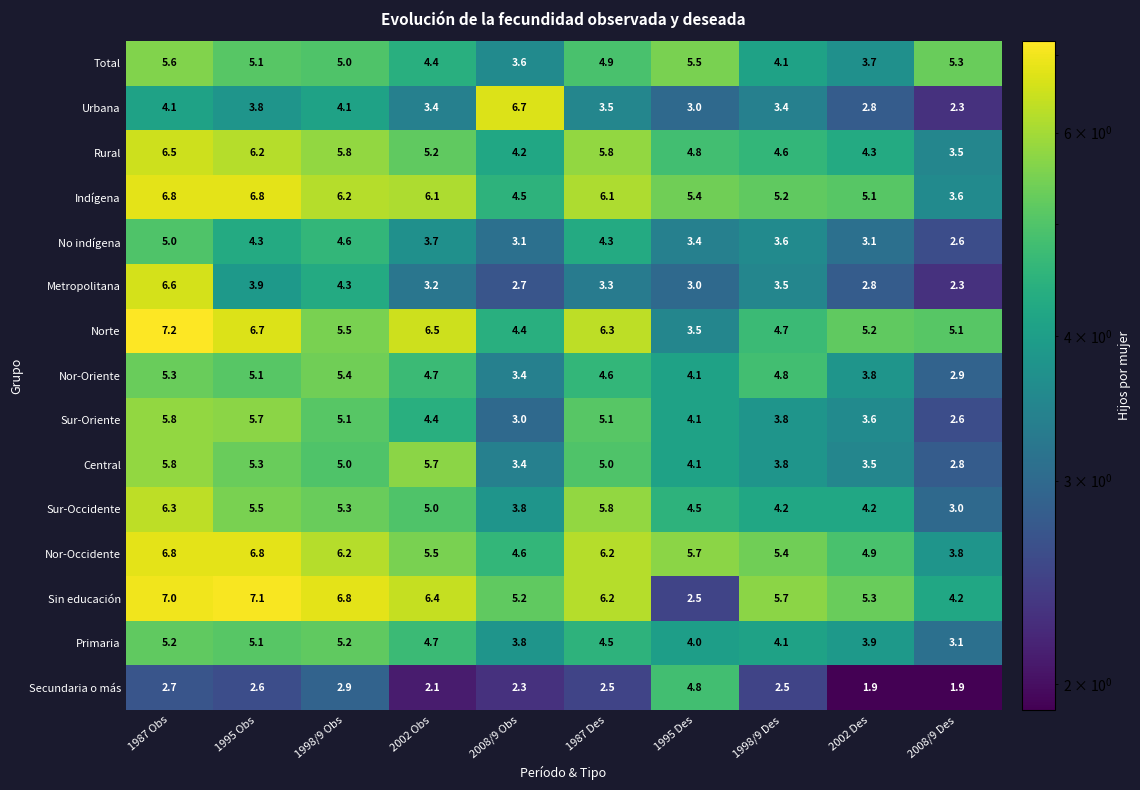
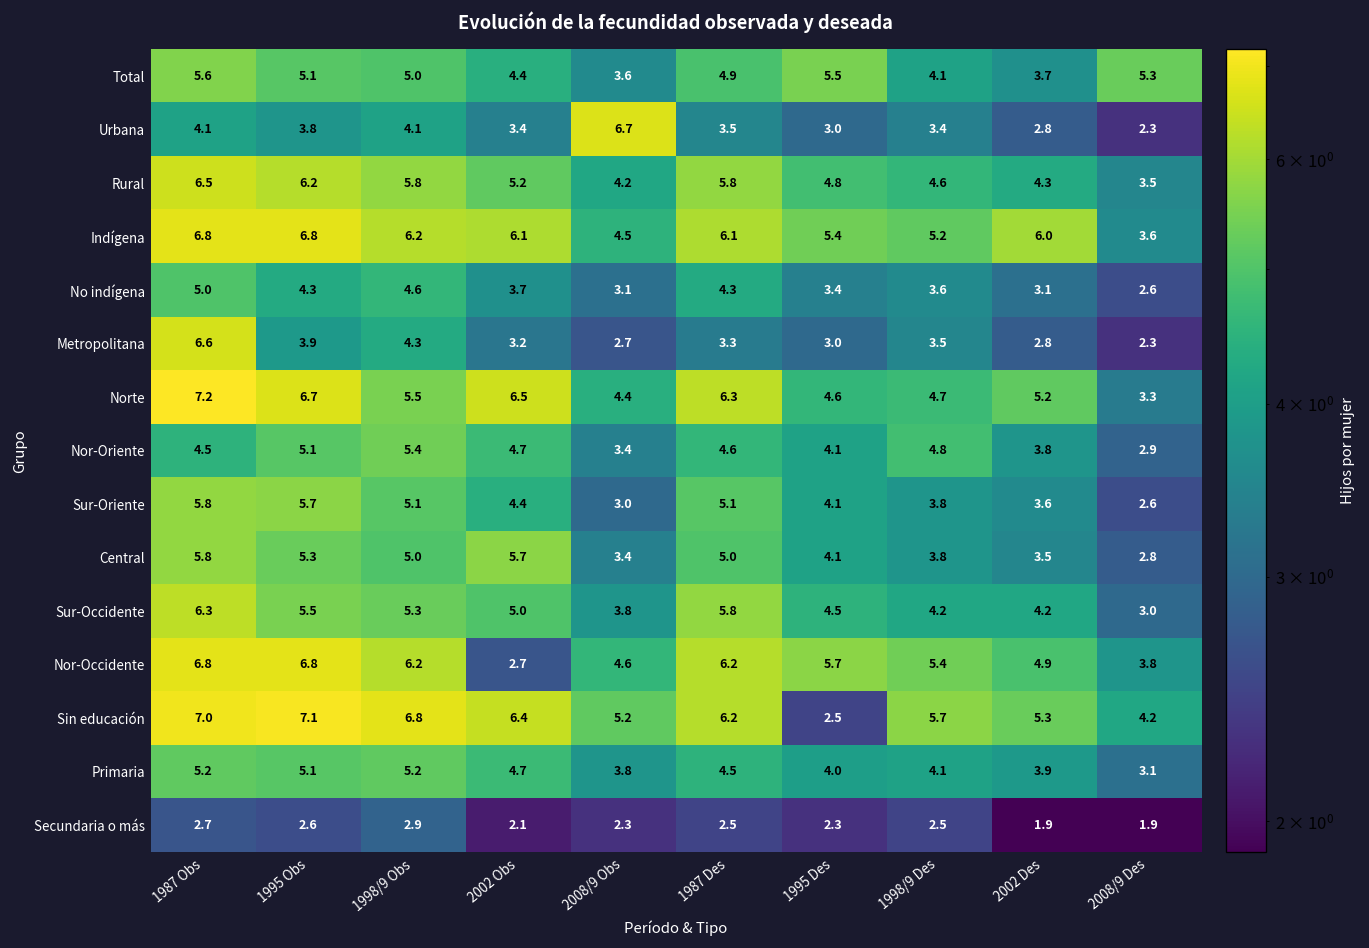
  {
    "Total": {
      "1987 Obs": 5.6,
      "1995 Obs": 5.1,
      "1998/9 Obs": 5.0,
      "2002 Obs": 4.4,
      "2008/9 Obs": 3.6,
      "1987 Des": 4.9,
      "1995 Des": 5.5,
      "1998/9 Des": 4.1,
      "2002 Des": 3.7,
      "2008/9 Des": 5.3
    },
    "Urbana": {
      "1987 Obs": 4.1,
      "1995 Obs": 3.8,
      "1998/9 Obs": 4.1,
      "2002 Obs": 3.4,
      "2008/9 Obs": 6.7,
      "1987 Des": 3.5,
      "1995 Des": 3.0,
      "1998/9 Des": 3.4,
      "2002 Des": 2.8,
      "2008/9 Des": 2.3
    },
    "Rural": {
      "1987 Obs": 6.5,
      "1995 Obs": 6.2,
      "1998/9 Obs": 5.8,
      "2002 Obs": 5.2,
      "2008/9 Obs": 4.2,
      "1987 Des": 5.8,
      "1995 Des": 4.8,
      "1998/9 Des": 4.6,
      "2002 Des": 4.3,
      "2008/9 Des": 3.5
    },
    "Indígena": {
      "1987 Obs": 6.8,
      "1995 Obs": 6.8,
      "1998/9 Obs": 6.2,
      "2002 Obs": 6.1,
      "2008/9 Obs": 4.5,
      "1987 Des": 6.1,
      "1995 Des": 5.4,
      "1998/9 Des": 5.2,
-     "2002 Des": 5.1,
+     "2002 Des": 6.0,
      "2008/9 Des": 3.6
    },
    "No indígena": {
      "1987 Obs": 5.0,
      "1995 Obs": 4.3,
      "1998/9 Obs": 4.6,
      "2002 Obs": 3.7,
      "2008/9 Obs": 3.1,
      "1987 Des": 4.3,
      "1995 Des": 3.4,
      "1998/9 Des": 3.6,
      "2002 Des": 3.1,
      "2008/9 Des": 2.6
    },
    "Metropolitana": {
      "1987 Obs": 6.6,
      "1995 Obs": 3.9,
      "1998/9 Obs": 4.3,
      "2002 Obs": 3.2,
      "2008/9 Obs": 2.7,
      "1987 Des": 3.3,
      "1995 Des": 3.0,
      "1998/9 Des": 3.5,
      "2002 Des": 2.8,
      "2008/9 Des": 2.3
    },
    "Norte": {
      "1987 Obs": 7.2,
      "1995 Obs": 6.7,
      "1998/9 Obs": 5.5,
      "2002 Obs": 6.5,
      "2008/9 Obs": 4.4,
      "1987 Des": 6.3,
-     "1995 Des": 3.5,
+     "1995 Des": 4.6,
      "1998/9 Des": 4.7,
      "2002 Des": 5.2,
-     "2008/9 Des": 5.1
+     "2008/9 Des": 3.3
    },
    "Nor-Oriente": {
-     "1987 Obs": 5.3,
+     "1987 Obs": 4.5,
      "1995 Obs": 5.1,
      "1998/9 Obs": 5.4,
      "2002 Obs": 4.7,
      "2008/9 Obs": 3.4,
      "1987 Des": 4.6,
      "1995 Des": 4.1,
      "1998/9 Des": 4.8,
      "2002 Des": 3.8,
      "2008/9 Des": 2.9
    },
    "Sur-Oriente": {
      "1987 Obs": 5.8,
      "1995 Obs": 5.7,
      "1998/9 Obs": 5.1,
      "2002 Obs": 4.4,
      "2008/9 Obs": 3.0,
      "1987 Des": 5.1,
      "1995 Des": 4.1,
      "1998/9 Des": 3.8,
      "2002 Des": 3.6,
      "2008/9 Des": 2.6
    },
    "Central": {
      "1987 Obs": 5.8,
      "1995 Obs": 5.3,
      "1998/9 Obs": 5.0,
      "2002 Obs": 5.7,
      "2008/9 Obs": 3.4,
      "1987 Des": 5.0,
      "1995 Des": 4.1,
      "1998/9 Des": 3.8,
      "2002 Des": 3.5,
      "2008/9 Des": 2.8
    },
    "Sur-Occidente": {
      "1987 Obs": 6.3,
      "1995 Obs": 5.5,
      "1998/9 Obs": 5.3,
      "2002 Obs": 5.0,
      "2008/9 Obs": 3.8,
      "1987 Des": 5.8,
      "1995 Des": 4.5,
      "1998/9 Des": 4.2,
      "2002 Des": 4.2,
      "2008/9 Des": 3.0
    },
    "Nor-Occidente": {
      "1987 Obs": 6.8,
      "1995 Obs": 6.8,
      "1998/9 Obs": 6.2,
-     "2002 Obs": 5.5,
+     "2002 Obs": 2.7,
      "2008/9 Obs": 4.6,
      "1987 Des": 6.2,
      "1995 Des": 5.7,
      "1998/9 Des": 5.4,
      "2002 Des": 4.9,
      "2008/9 Des": 3.8
    },
    "Sin educación": {
      "1987 Obs": 7.0,
      "1995 Obs": 7.1,
      "1998/9 Obs": 6.8,
      "2002 Obs": 6.4,
      "2008/9 Obs": 5.2,
      "1987 Des": 6.2,
      "1995 Des": 2.5,
      "1998/9 Des": 5.7,
      "2002 Des": 5.3,
      "2008/9 Des": 4.2
    },
    "Primaria": {
      "1987 Obs": 5.2,
      "1995 Obs": 5.1,
      "1998/9 Obs": 5.2,
      "2002 Obs": 4.7,
      "2008/9 Obs": 3.8,
      "1987 Des": 4.5,
      "1995 Des": 4.0,
      "1998/9 Des": 4.1,
      "2002 Des": 3.9,
      "2008/9 Des": 3.1
    },
    "Secundaria o más": {
      "1987 Obs": 2.7,
      "1995 Obs": 2.6,
      "1998/9 Obs": 2.9,
      "2002 Obs": 2.1,
      "2008/9 Obs": 2.3,
      "1987 Des": 2.5,
-     "1995 Des": 4.8,
+     "1995 Des": 2.3,
      "1998/9 Des": 2.5,
      "2002 Des": 1.9,
      "2008/9 Des": 1.9
    }
  }
